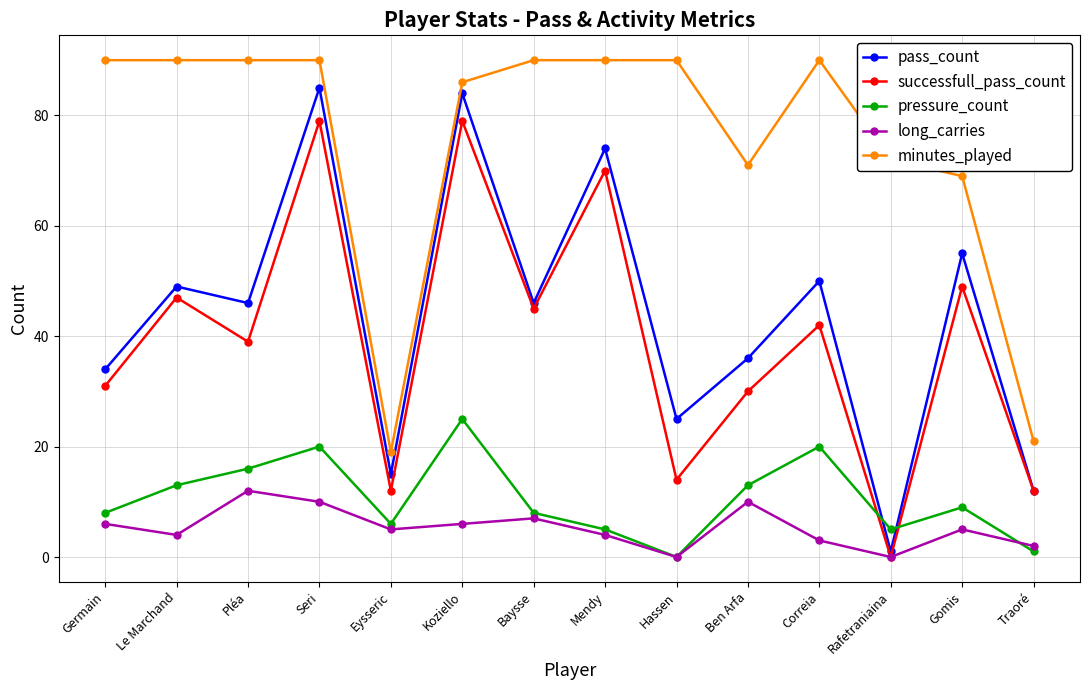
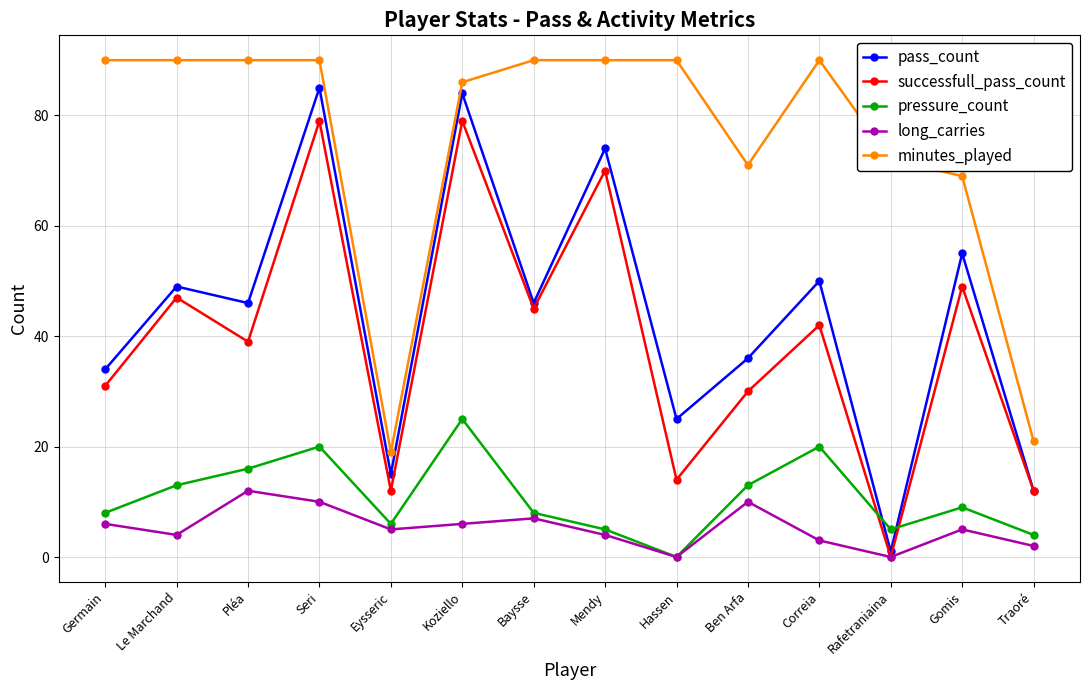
  {
    "pass_count": {
      "Germain": 34,
      "Le Marchand": 49,
      "Pléa": 46,
      "Seri": 85,
      "Eysseric": 15,
      "Koziello": 84,
      "Baysse": 46,
      "Mendy": 74,
      "Hassen": 25,
      "Ben Arfa": 36,
      "Correia": 50,
      "Rafetraniaina": 1,
      "Gomis": 55
    },
    "successfull_pass_count": {
      "Germain": 31,
      "Le Marchand": 47,
      "Pléa": 39,
      "Seri": 79,
      "Eysseric": 12,
      "Koziello": 79,
      "Baysse": 45,
      "Mendy": 70,
      "Hassen": 14,
      "Ben Arfa": 30,
      "Correia": 42,
      "Gomis": 49
    },
    "pressure_count": {
      "Germain": 8,
      "Le Marchand": 13,
      "Pléa": 16,
      "Seri": 20,
      "Eysseric": 6,
      "Koziello": 25,
      "Baysse": 8,
      "Mendy": 5,
      "Ben Arfa": 13,
      "Correia": 20,
      "Rafetraniaina": 5,
      "Gomis": 9,
-     "Traoré": 1
+     "Traoré": 4
    },
    "long_carries": {
      "Germain": 6,
      "Le Marchand": 4,
      "Pléa": 12,
      "Seri": 10,
      "Eysseric": 5,
      "Koziello": 6,
      "Baysse": 7,
      "Mendy": 4,
      "Ben Arfa": 10,
      "Correia": 3,
      "Gomis": 5,
      "Traoré": 2
    },
    "minutes_played": {
      "Germain": 90,
      "Le Marchand": 90,
      "Pléa": 90,
      "Seri": 90,
      "Eysseric": 19,
      "Koziello": 86,
      "Baysse": 90,
      "Mendy": 90,
      "Hassen": 90,
      "Ben Arfa": 71,
      "Correia": 90,
      "Gomis": 69,
      "Traoré": 21
    }
  }
